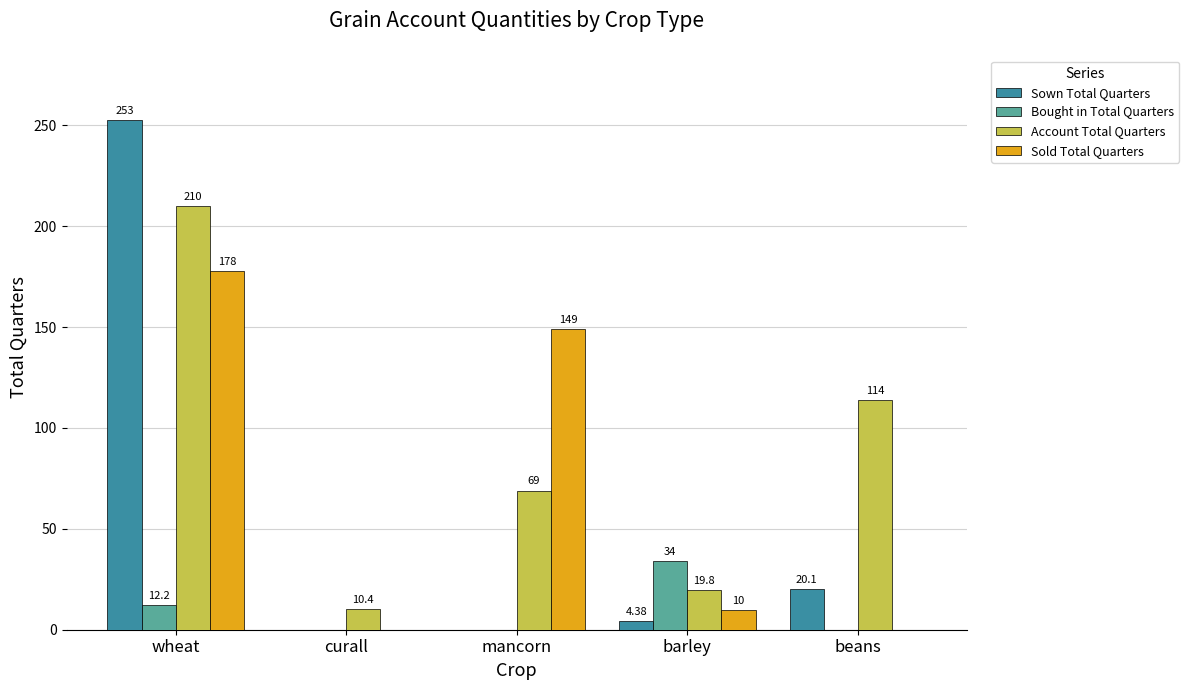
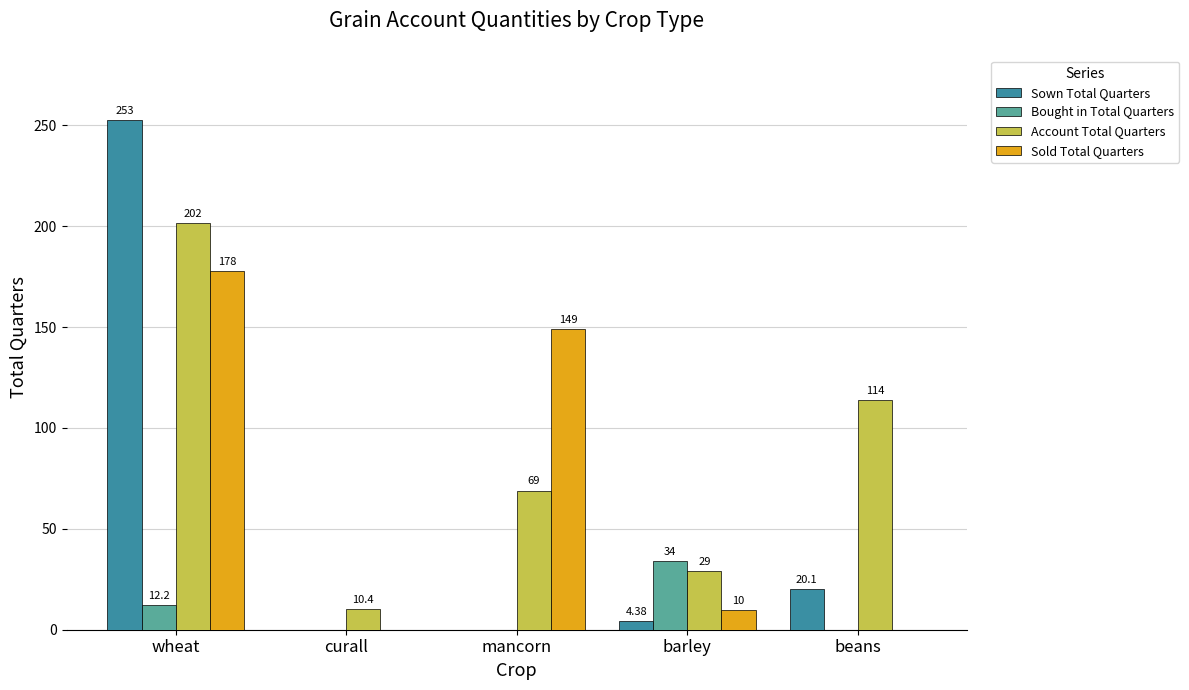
  {
    "Account Total Quarters": {
-     "wheat": 210,
+     "wheat": 202,
      "curall": 10.4,
      "mancorn": 69,
-     "barley": 19.8,
+     "barley": 29,
      "beans": 114
    },
    "Sold Total Quarters": {
      "wheat": 178,
      "mancorn": 149,
      "barley": 10
    }
  }
